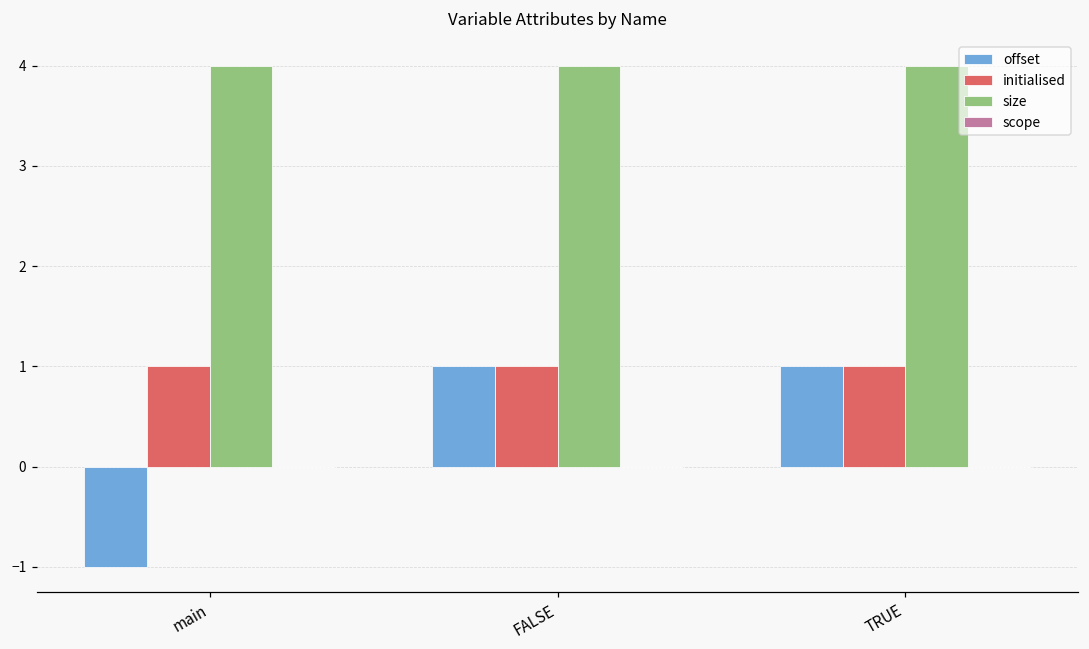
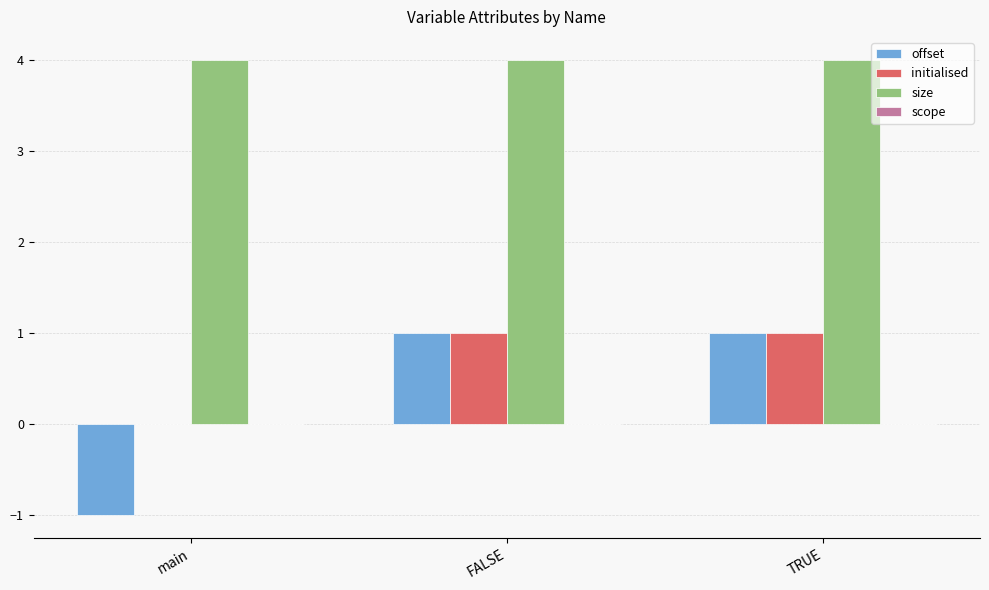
  {
    "offset": {
      "main": -1,
      "FALSE": 1,
      "TRUE": 1
    },
    "initialised": {
-     "main": 1,
+     "main": 0,
      "FALSE": 1,
      "TRUE": 1
    },
    "size": {
      "main": 4,
      "FALSE": 4,
      "TRUE": 4
    },
    "scope": {
      "main": 0,
      "FALSE": 0,
      "TRUE": 0
    }
  }
